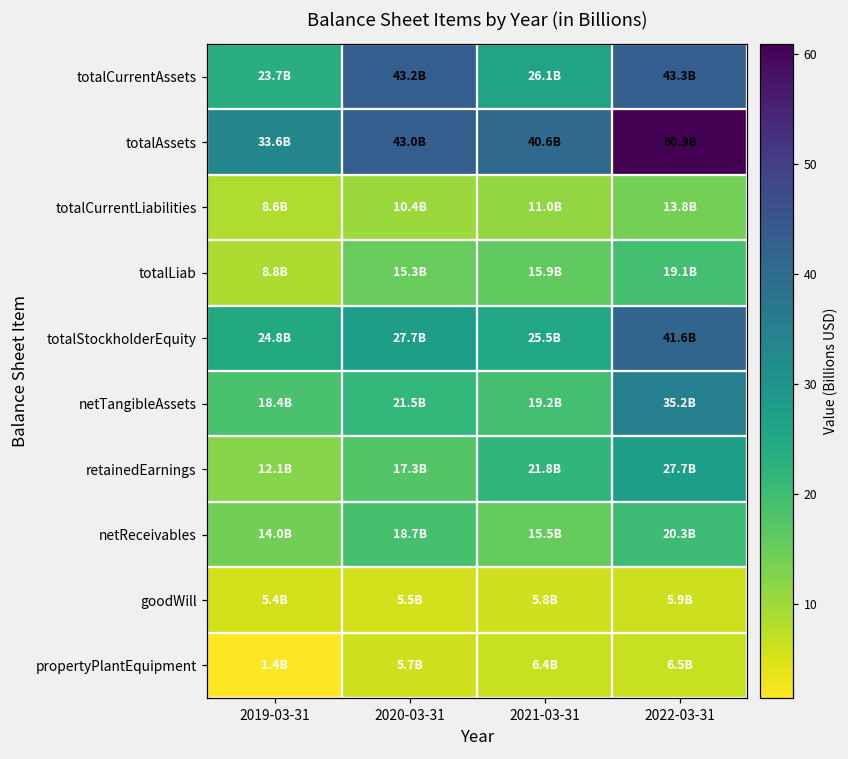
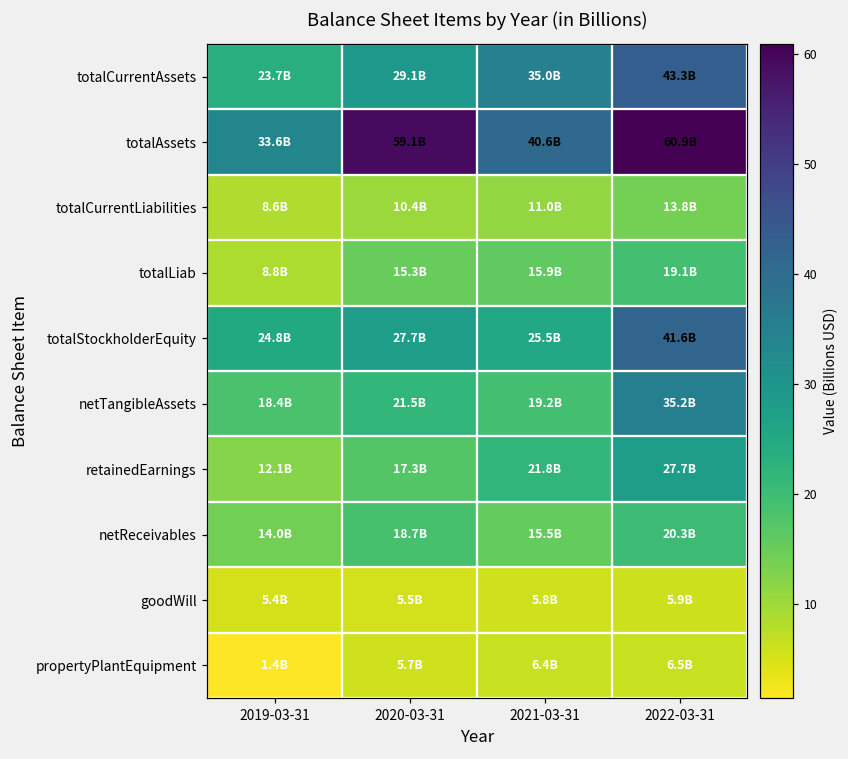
  {
    "totalCurrentAssets": {
      "2019-03-31": "23.7B",
-     "2020-03-31": "43.2B",
-     "2021-03-31": "26.1B",
+     "2020-03-31": "29.1B",
+     "2021-03-31": "35.0B",
      "2022-03-31": "43.3B"
    },
    "totalAssets": {
      "2019-03-31": "33.6B",
-     "2020-03-31": "43.0B",
+     "2020-03-31": "59.1B",
      "2021-03-31": "40.6B",
      "2022-03-31": "60.9B"
    },
    "totalCurrentLiabilities": {
      "2019-03-31": "8.6B",
      "2020-03-31": "10.4B",
      "2021-03-31": "11.0B",
      "2022-03-31": "13.8B"
    },
    "totalLiab": {
      "2019-03-31": "8.8B",
      "2020-03-31": "15.3B",
      "2021-03-31": "15.9B",
      "2022-03-31": "19.1B"
    },
    "totalStockholderEquity": {
      "2019-03-31": "24.8B",
      "2020-03-31": "27.7B",
      "2021-03-31": "25.5B",
      "2022-03-31": "41.6B"
    },
    "netTangibleAssets": {
      "2019-03-31": "18.4B",
      "2020-03-31": "21.5B",
      "2021-03-31": "19.2B",
      "2022-03-31": "35.2B"
    },
    "retainedEarnings": {
      "2019-03-31": "12.1B",
      "2020-03-31": "17.3B",
      "2021-03-31": "21.8B",
      "2022-03-31": "27.7B"
    },
    "netReceivables": {
      "2019-03-31": "14.0B",
      "2020-03-31": "18.7B",
      "2021-03-31": "15.5B",
      "2022-03-31": "20.3B"
    },
    "goodWill": {
      "2019-03-31": "5.4B",
      "2020-03-31": "5.5B",
      "2021-03-31": "5.8B",
      "2022-03-31": "5.9B"
    },
    "propertyPlantEquipment": {
      "2019-03-31": "1.4B",
      "2020-03-31": "5.7B",
      "2021-03-31": "6.4B",
      "2022-03-31": "6.5B"
    }
  }
